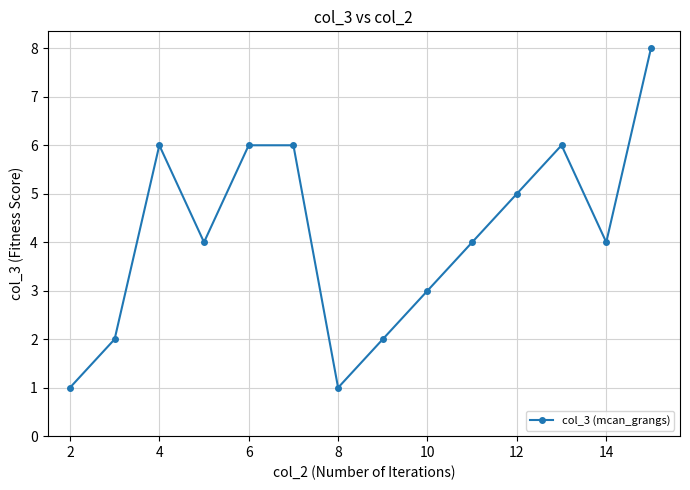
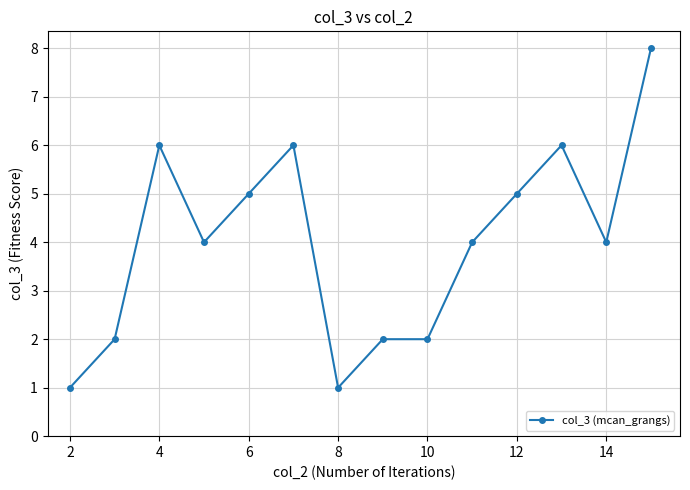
  {
    "2": 1,
    "4": 6,
-   "6": 6,
+   "6": 5,
    "8": 1,
-   "10": 3,
+   "10": 2,
    "12": 5,
    "14": 4
  }
